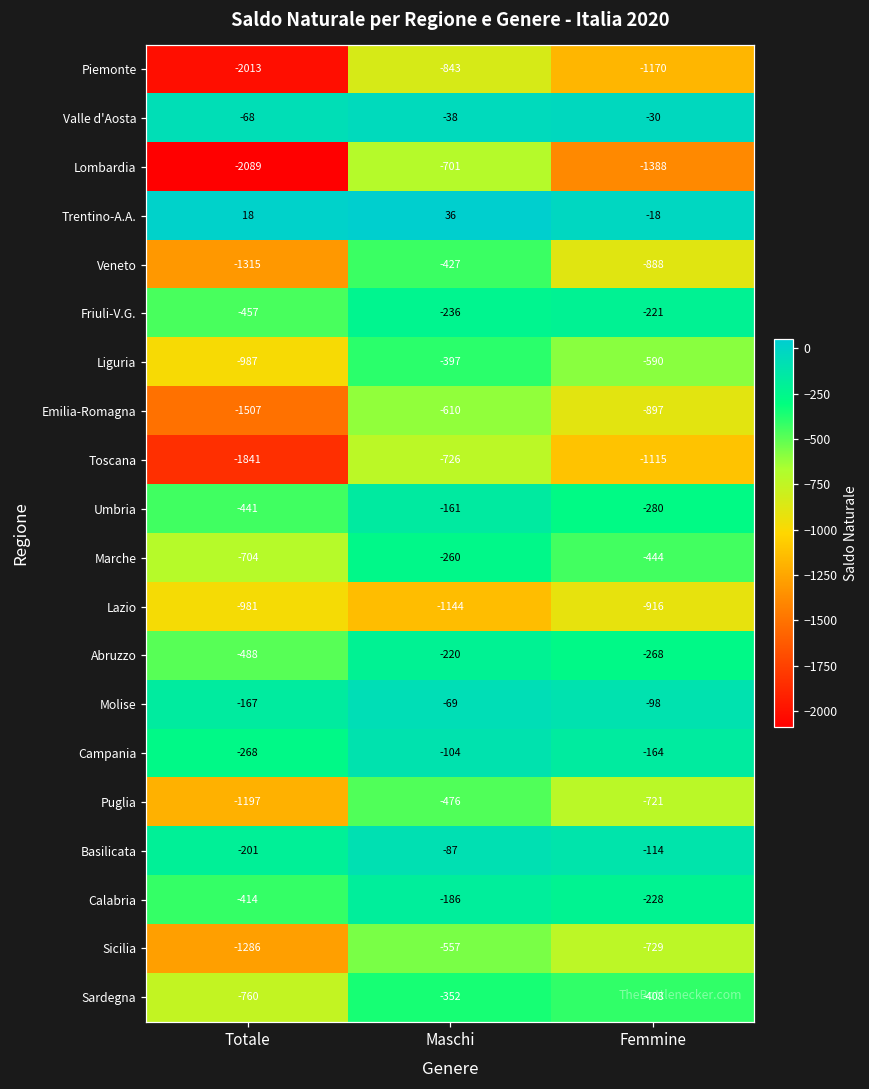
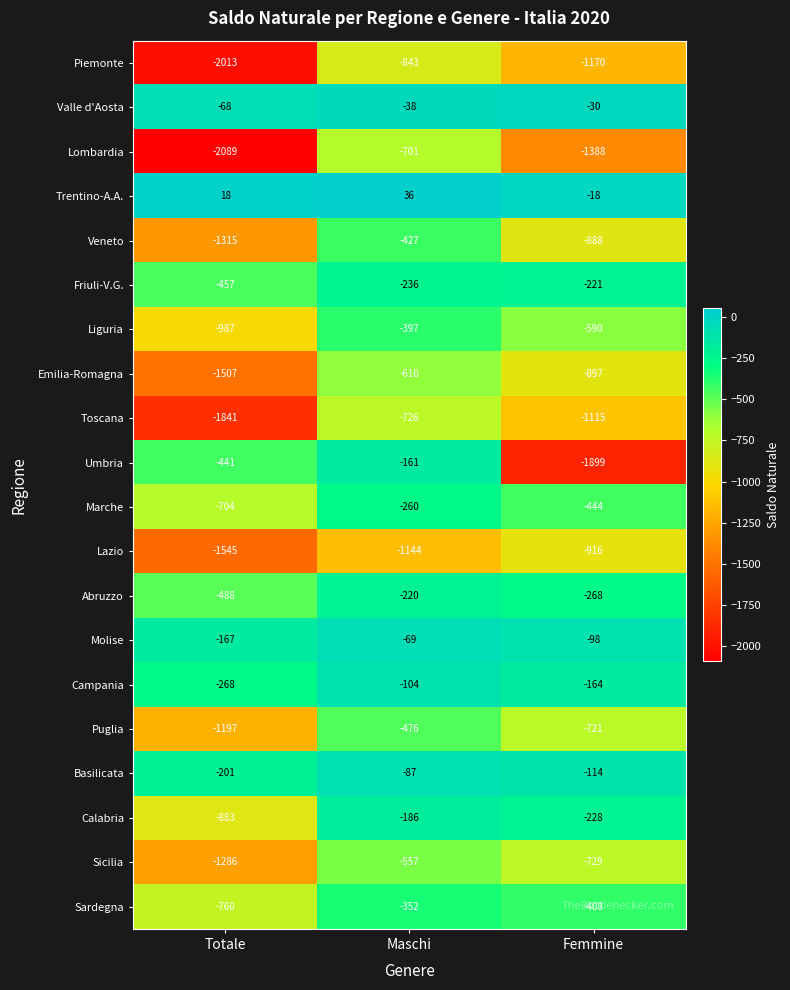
  {
    "Piemonte": {
      "Totale": -2013,
      "Maschi": -843,
      "Femmine": -1170
    },
    "Valle d'Aosta": {
      "Totale": -68,
      "Maschi": -38,
      "Femmine": -30
    },
    "Lombardia": {
      "Totale": -2089,
      "Maschi": -701,
      "Femmine": -1388
    },
    "Trentino-A.A.": {
      "Totale": 18,
      "Maschi": 36,
      "Femmine": -18
    },
    "Veneto": {
      "Totale": -1315,
      "Maschi": -427,
      "Femmine": -888
    },
    "Friuli-V.G.": {
      "Totale": -457,
      "Maschi": -236,
      "Femmine": -221
    },
    "Liguria": {
      "Totale": -987,
      "Maschi": -397,
      "Femmine": -590
    },
    "Emilia-Romagna": {
      "Totale": -1507,
      "Maschi": -610,
      "Femmine": -897
    },
    "Toscana": {
      "Totale": -1841,
      "Maschi": -726,
      "Femmine": -1115
    },
    "Umbria": {
      "Totale": -441,
      "Maschi": -161,
-     "Femmine": -280
+     "Femmine": -1899
    },
    "Marche": {
      "Totale": -704,
      "Maschi": -260,
      "Femmine": -444
    },
    "Lazio": {
-     "Totale": -981,
+     "Totale": -1545,
      "Maschi": -1144,
      "Femmine": -916
    },
    "Abruzzo": {
      "Totale": -488,
      "Maschi": -220,
      "Femmine": -268
    },
    "Molise": {
      "Totale": -167,
      "Maschi": -69,
      "Femmine": -98
    },
    "Campania": {
      "Totale": -268,
      "Maschi": -104,
      "Femmine": -164
    },
    "Puglia": {
      "Totale": -1197,
      "Maschi": -476,
      "Femmine": -721
    },
    "Basilicata": {
      "Totale": -201,
      "Maschi": -87,
      "Femmine": -114
    },
    "Calabria": {
-     "Totale": -414,
+     "Totale": -883,
      "Maschi": -186,
      "Femmine": -228
    },
    "Sicilia": {
      "Totale": -1286,
      "Maschi": -557,
      "Femmine": -729
    },
    "Sardegna": {
      "Totale": -760,
      "Maschi": -352
    }
  }
